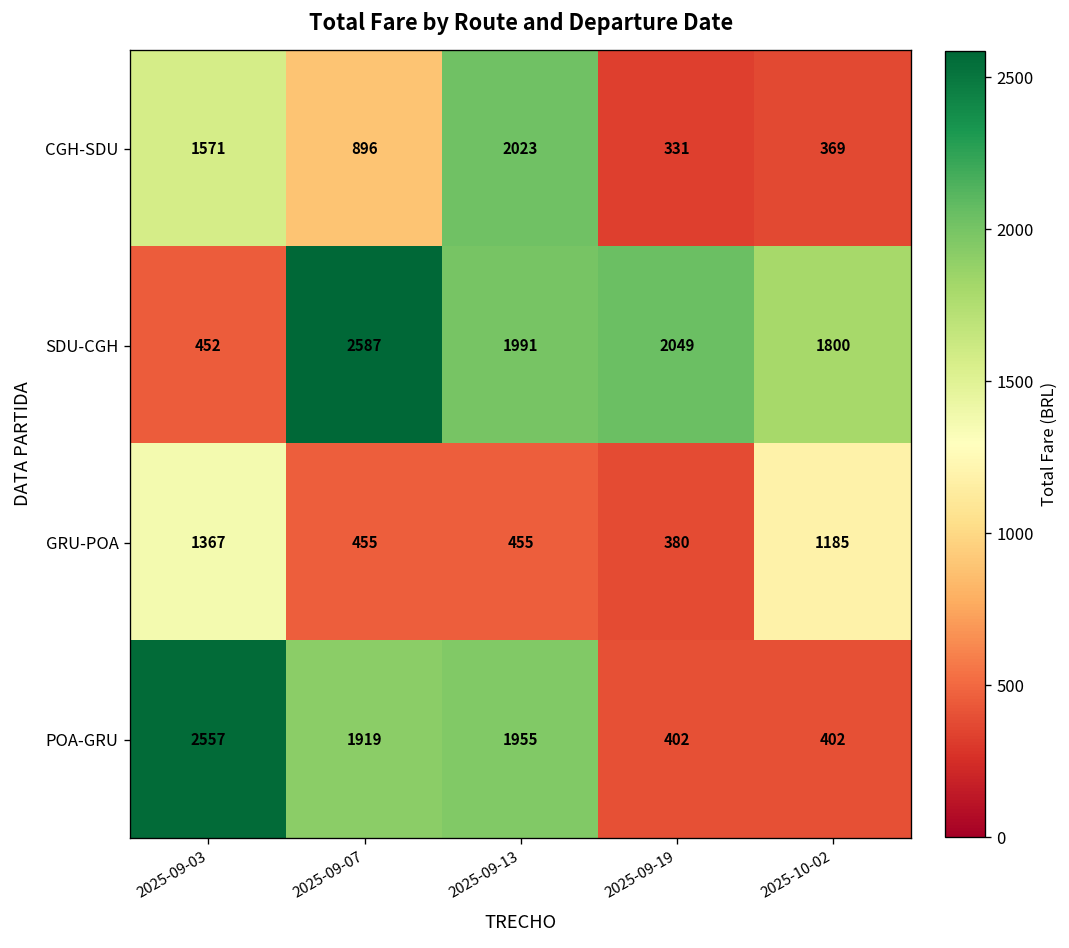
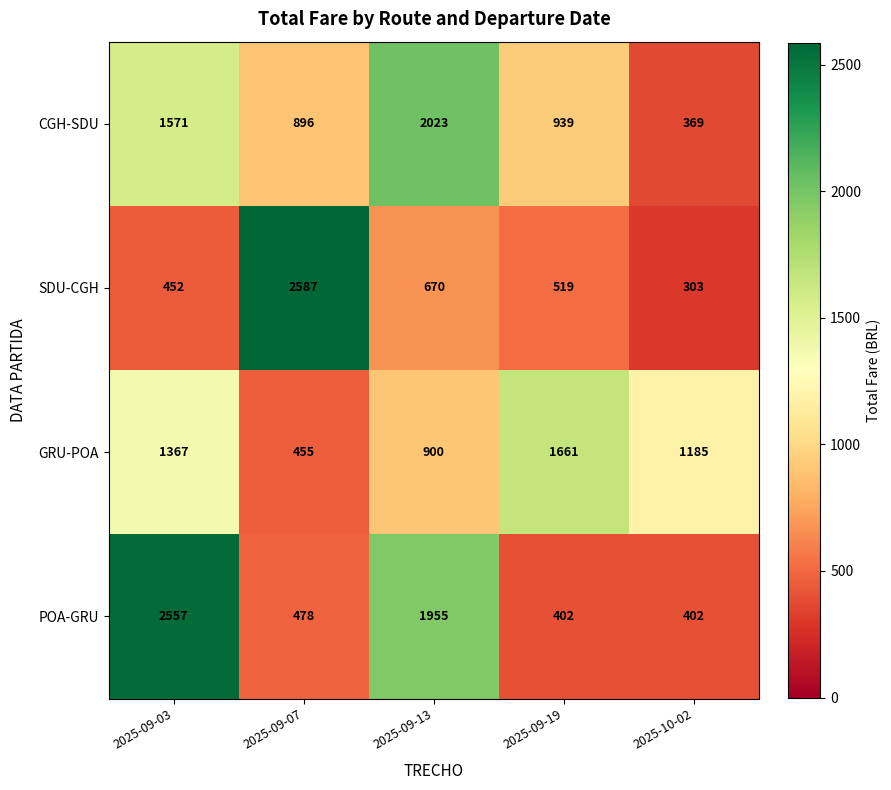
  {
    "CGH-SDU": {
      "2025-09-03": 1571,
      "2025-09-07": 896,
      "2025-09-13": 2023,
-     "2025-09-19": 331,
+     "2025-09-19": 939,
      "2025-10-02": 369
    },
    "SDU-CGH": {
      "2025-09-03": 452,
      "2025-09-07": 2587,
-     "2025-09-13": 1991,
-     "2025-09-19": 2049,
-     "2025-10-02": 1800
+     "2025-09-13": 670,
+     "2025-09-19": 519,
+     "2025-10-02": 303
    },
    "GRU-POA": {
      "2025-09-03": 1367,
      "2025-09-07": 455,
-     "2025-09-13": 455,
-     "2025-09-19": 380,
+     "2025-09-13": 900,
+     "2025-09-19": 1661,
      "2025-10-02": 1185
    },
    "POA-GRU": {
      "2025-09-03": 2557,
-     "2025-09-07": 1919,
+     "2025-09-07": 478,
      "2025-09-13": 1955,
      "2025-09-19": 402,
      "2025-10-02": 402
    }
  }
